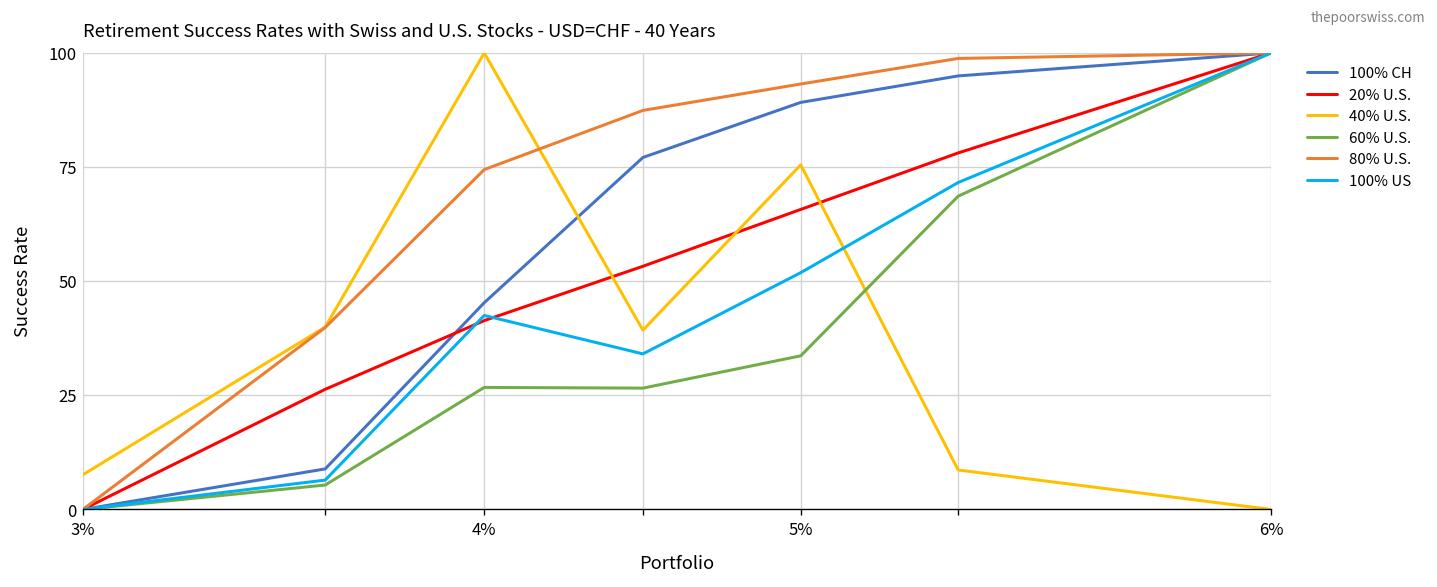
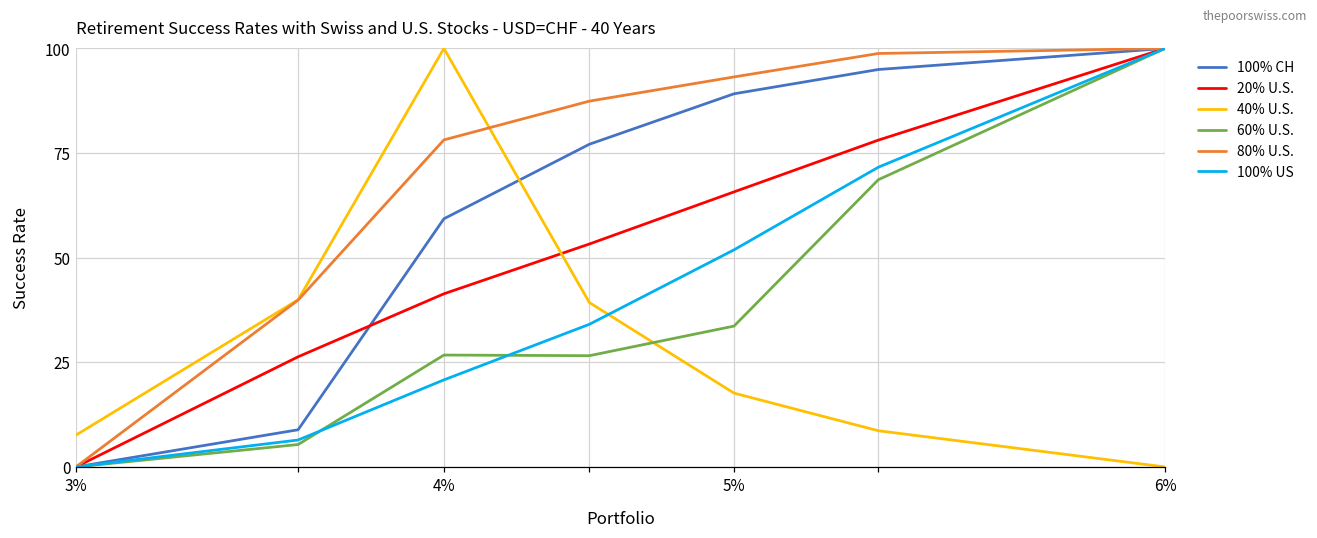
  {
    "100% CH": {
-     "4%": 45,
+     "4%": 59,
      "5%": 89
    },
    "20% U.S.": {
      "4%": 41,
      "5%": 66
    },
    "40% U.S.": {
      "3%": 8,
      "4%": 100,
-     "5%": 75,
+     "5%": 18,
      "6%": 0
    },
    "60% U.S.": {
      "4%": 27,
      "5%": 34
    },
    "80% U.S.": {
-     "4%": 74,
+     "4%": 78,
      "5%": 93
    },
    "100% US": {
-     "4%": 42,
+     "4%": 21,
      "5%": 52
    }
  }
